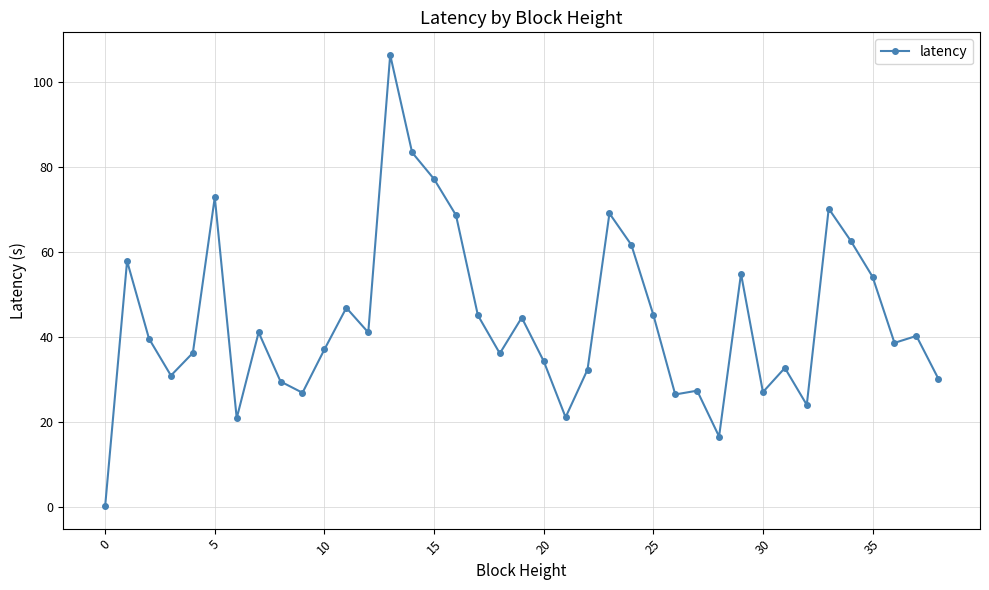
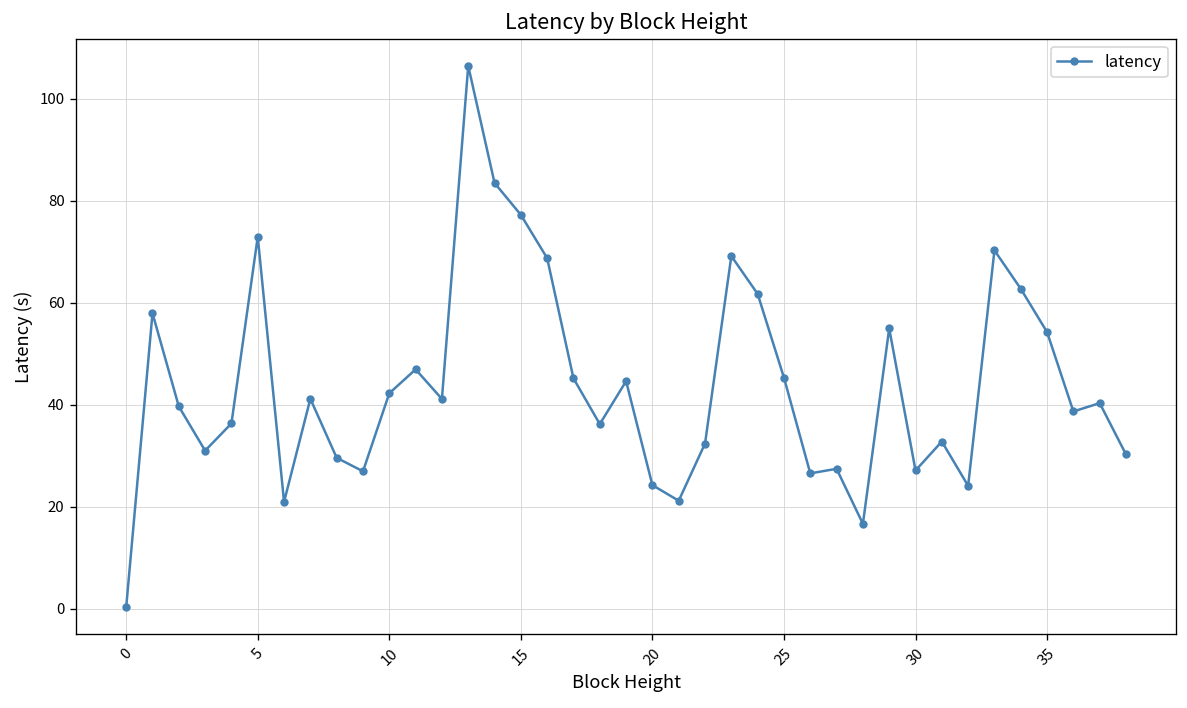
  {
    "0": 0,
    "5": 73,
-   "10": 37,
+   "10": 42,
    "15": 77,
-   "20": 34,
+   "20": 24,
    "25": 45,
    "30": 27,
    "35": 54
  }
